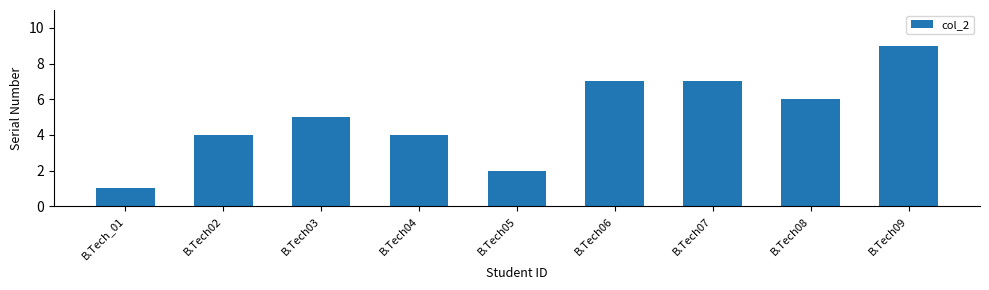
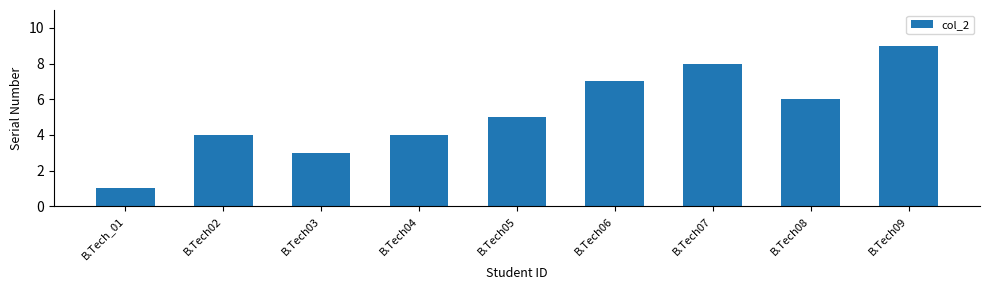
  {
    "B.Tech_01": 1,
    "B.Tech02": 4,
-   "B.Tech03": 5,
+   "B.Tech03": 3,
    "B.Tech04": 4,
-   "B.Tech05": 2,
+   "B.Tech05": 5,
    "B.Tech06": 7,
-   "B.Tech07": 7,
+   "B.Tech07": 8,
    "B.Tech08": 6,
    "B.Tech09": 9
  }
